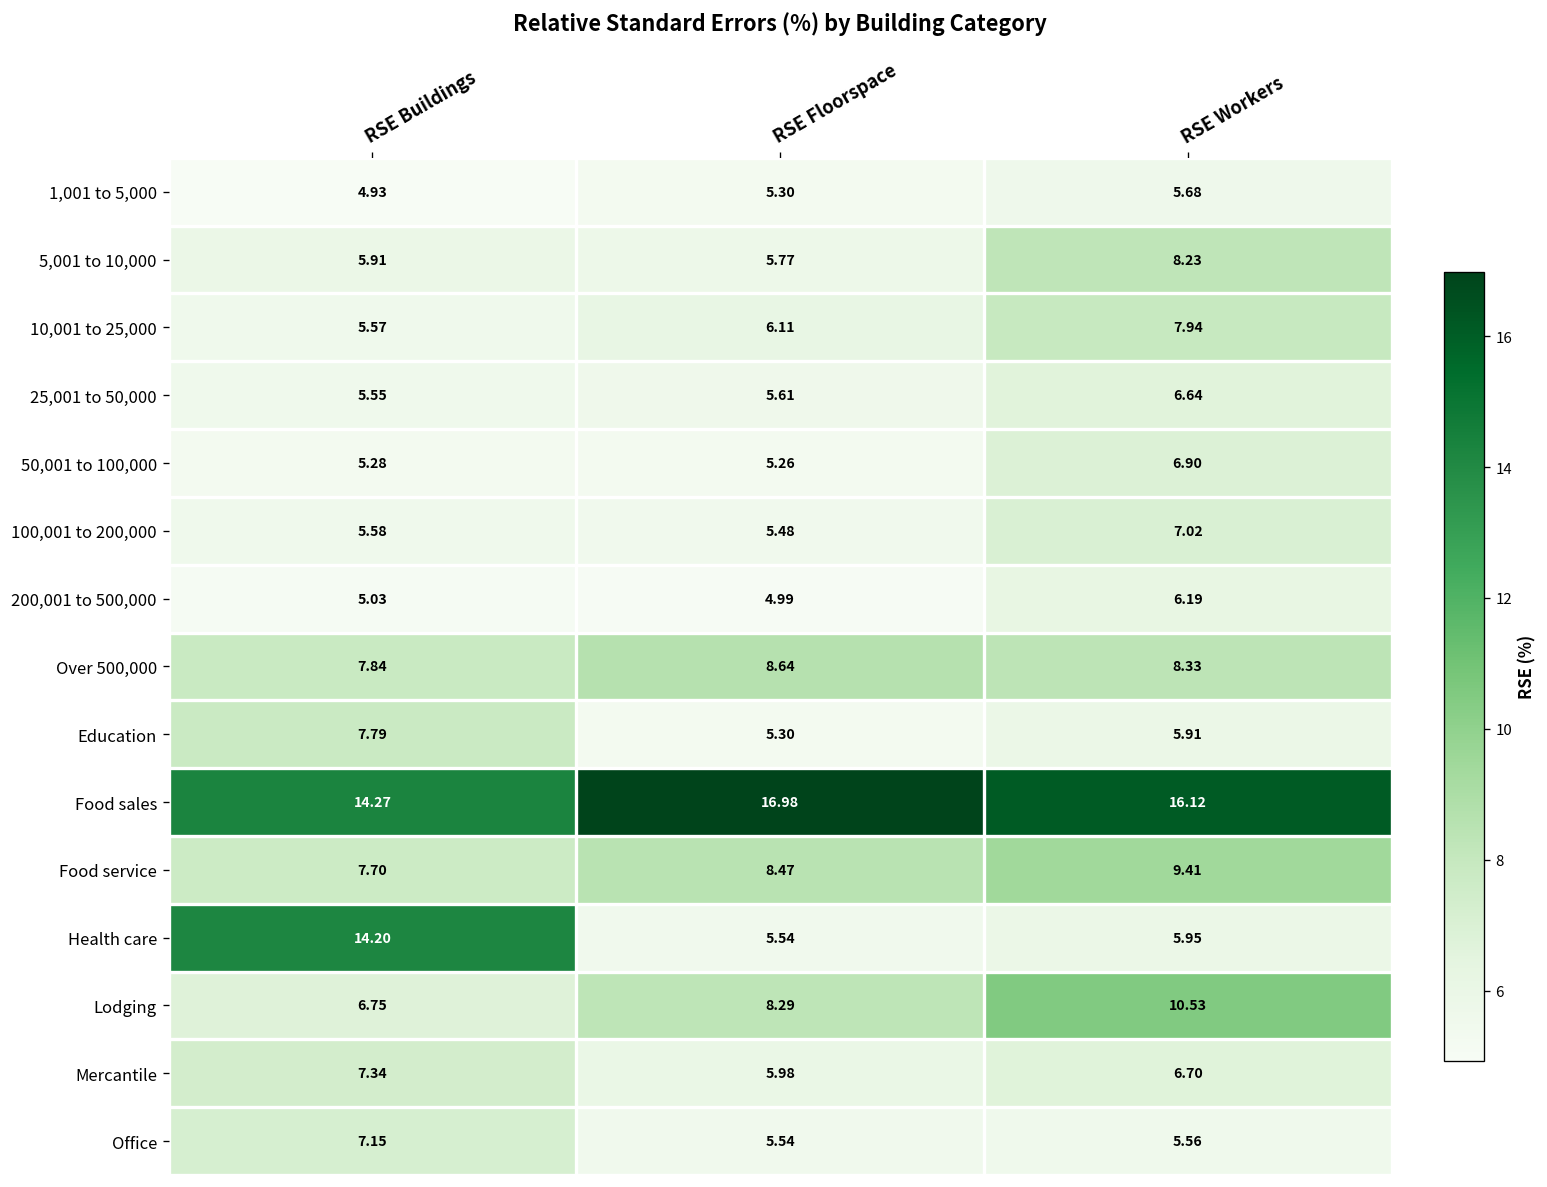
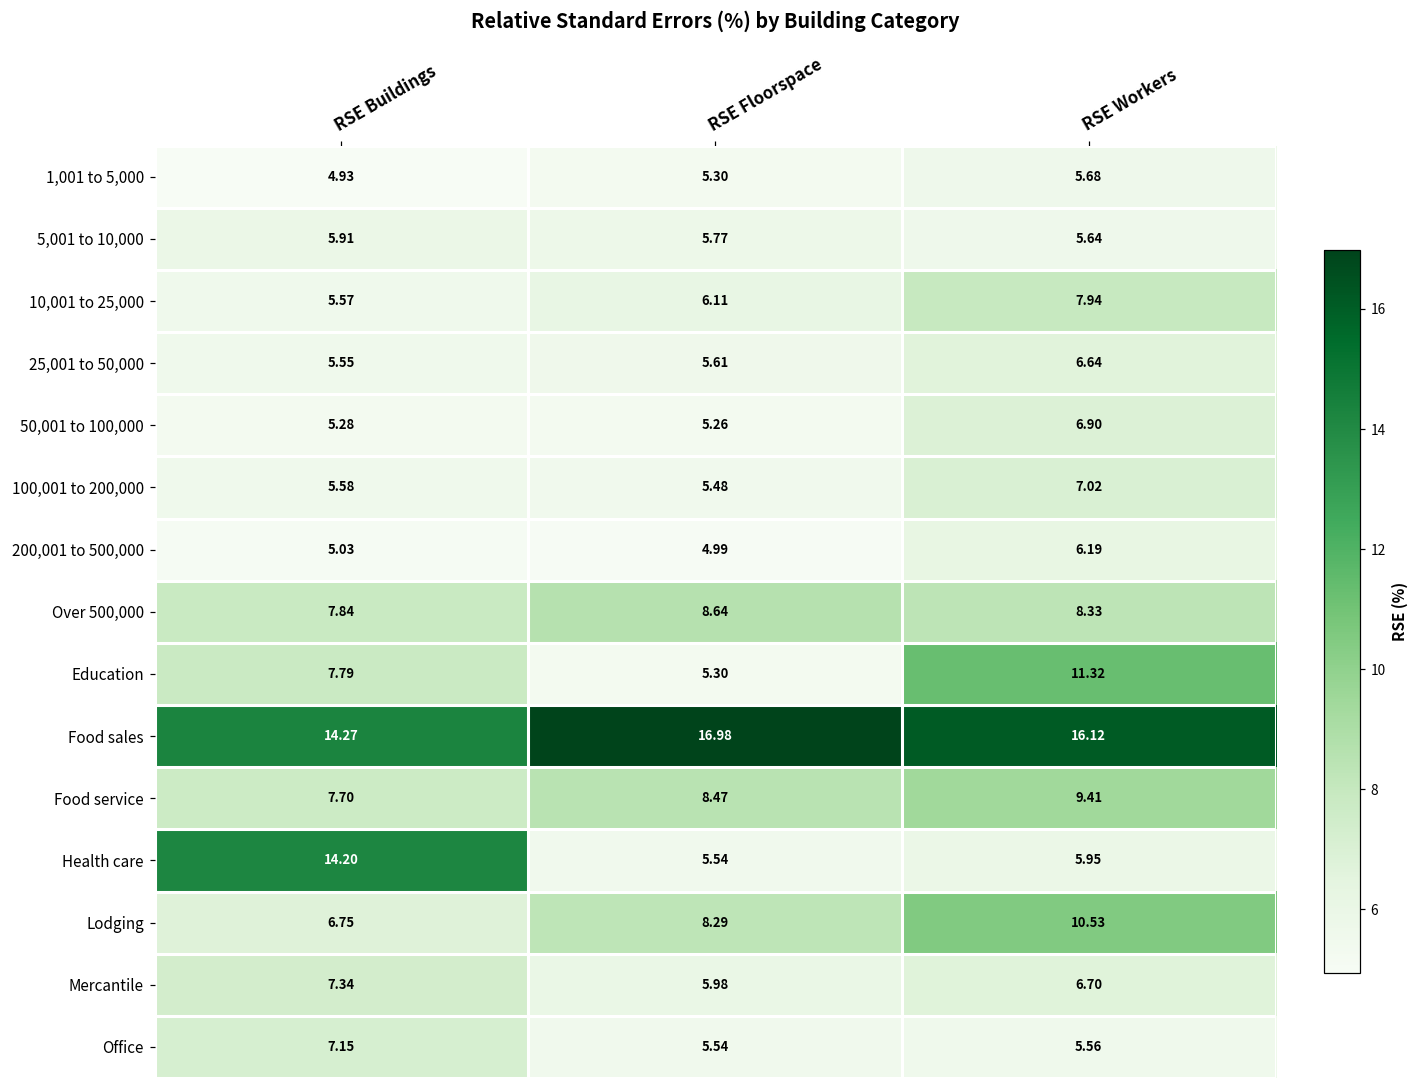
  {
    "1,001 to 5,000": {
      "RSE Buildings": 4.93,
      "RSE Floorspace": 5.30,
      "RSE Workers": 5.68
    },
    "5,001 to 10,000": {
      "RSE Buildings": 5.91,
      "RSE Floorspace": 5.77,
-     "RSE Workers": 8.23
+     "RSE Workers": 5.64
    },
    "10,001 to 25,000": {
      "RSE Buildings": 5.57,
      "RSE Floorspace": 6.11,
      "RSE Workers": 7.94
    },
    "25,001 to 50,000": {
      "RSE Buildings": 5.55,
      "RSE Floorspace": 5.61,
      "RSE Workers": 6.64
    },
    "50,001 to 100,000": {
      "RSE Buildings": 5.28,
      "RSE Floorspace": 5.26,
      "RSE Workers": 6.90
    },
    "100,001 to 200,000": {
      "RSE Buildings": 5.58,
      "RSE Floorspace": 5.48,
      "RSE Workers": 7.02
    },
    "200,001 to 500,000": {
      "RSE Buildings": 5.03,
      "RSE Floorspace": 4.99,
      "RSE Workers": 6.19
    },
    "Over 500,000": {
      "RSE Buildings": 7.84,
      "RSE Floorspace": 8.64,
      "RSE Workers": 8.33
    },
    "Education": {
      "RSE Buildings": 7.79,
      "RSE Floorspace": 5.30,
-     "RSE Workers": 5.91
+     "RSE Workers": 11.32
    },
    "Food sales": {
      "RSE Buildings": 14.27,
      "RSE Floorspace": 16.98,
      "RSE Workers": 16.12
    },
    "Food service": {
      "RSE Buildings": 7.70,
      "RSE Floorspace": 8.47,
      "RSE Workers": 9.41
    },
    "Health care": {
      "RSE Buildings": 14.20,
      "RSE Floorspace": 5.54,
      "RSE Workers": 5.95
    },
    "Lodging": {
      "RSE Buildings": 6.75,
      "RSE Floorspace": 8.29,
      "RSE Workers": 10.53
    },
    "Mercantile": {
      "RSE Buildings": 7.34,
      "RSE Floorspace": 5.98,
      "RSE Workers": 6.70
    },
    "Office": {
      "RSE Buildings": 7.15,
      "RSE Floorspace": 5.54,
      "RSE Workers": 5.56
    }
  }
